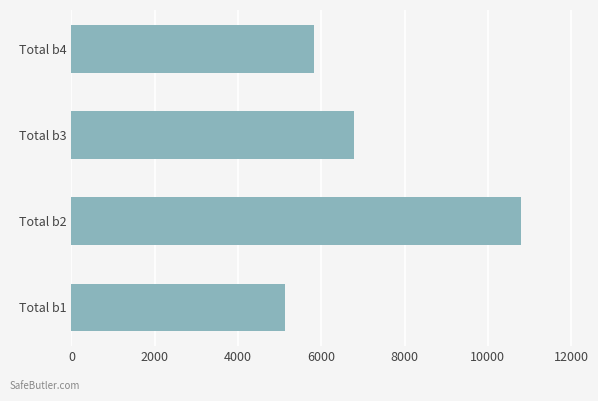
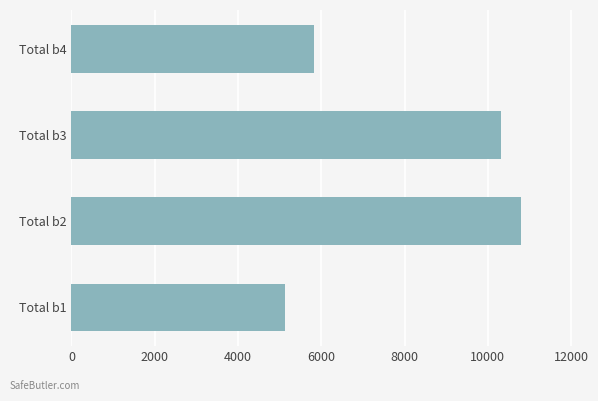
  {
    "Total b4": 5800,
-   "Total b3": 6800,
+   "Total b3": 10300,
    "Total b2": 10800,
    "Total b1": 5100
  }
